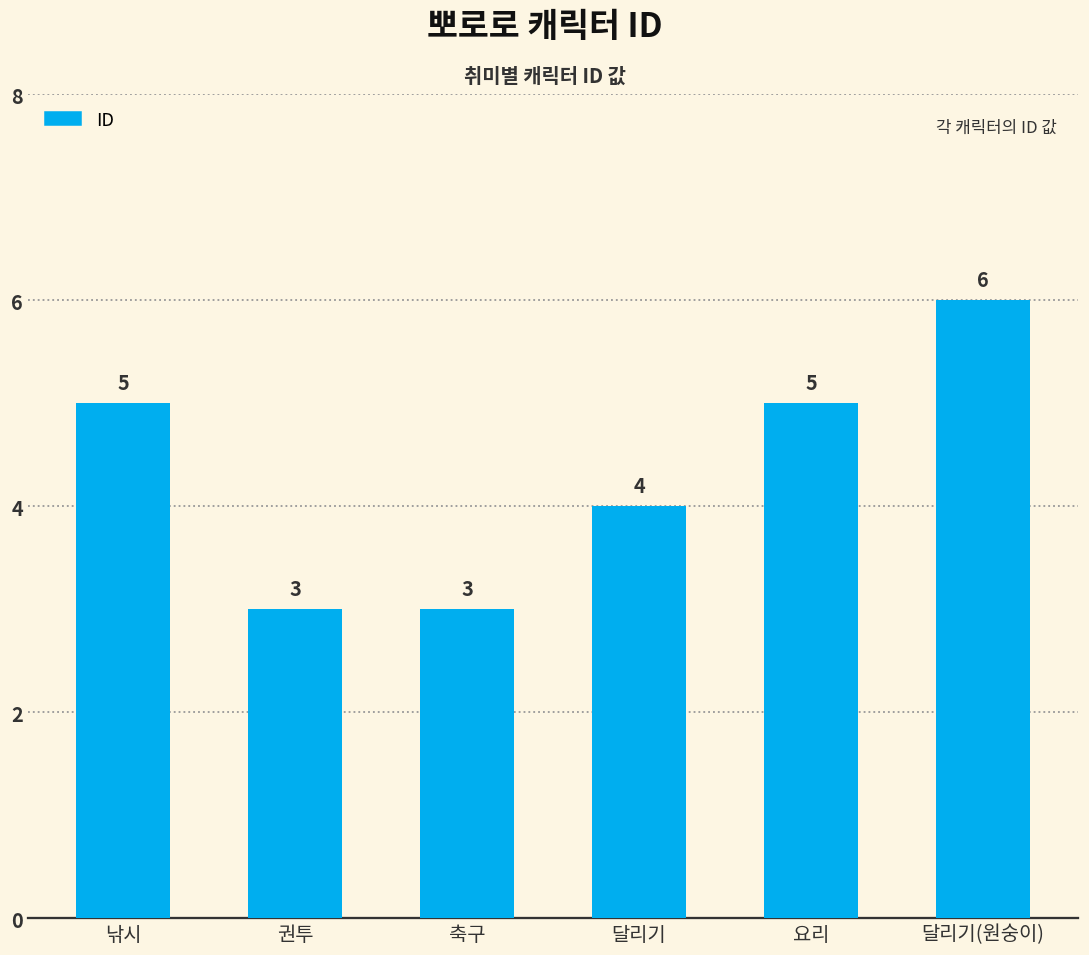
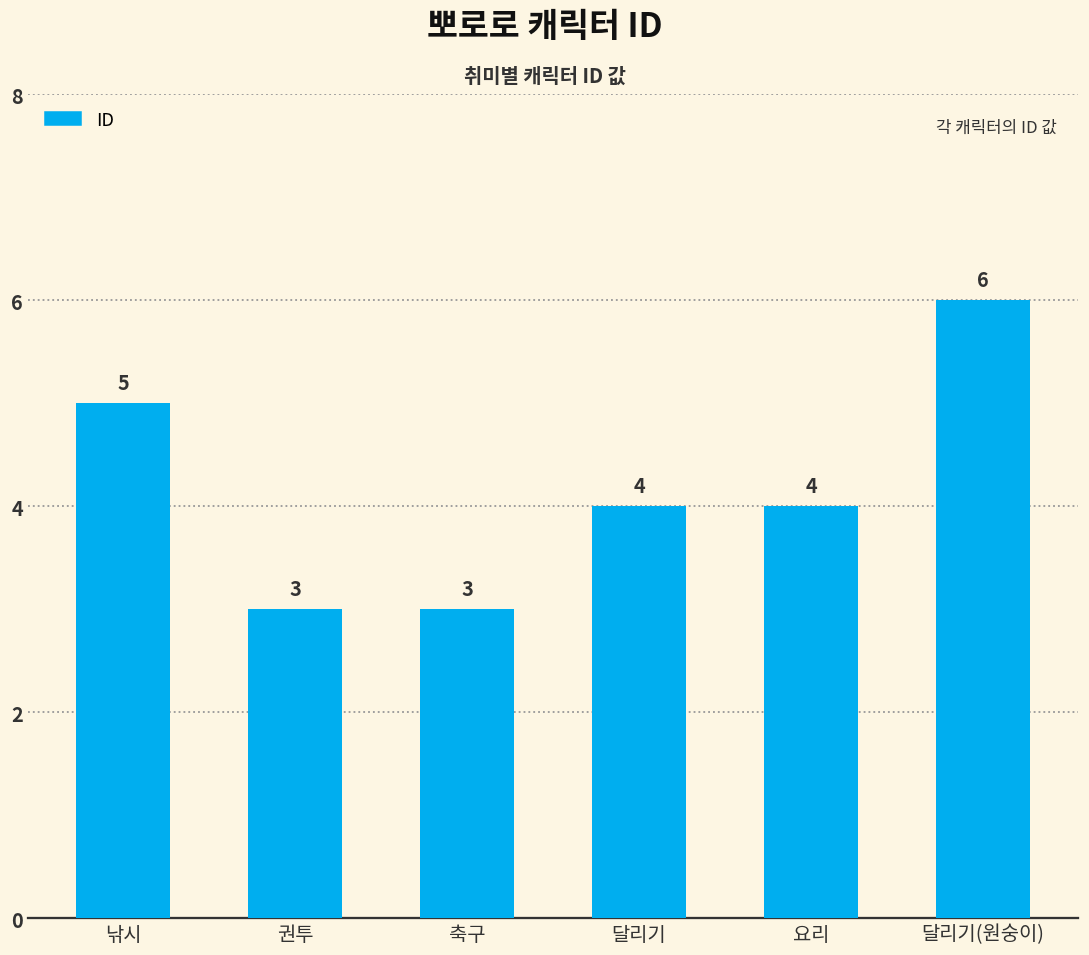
  {
    "낚시": 5,
    "권투": 3,
    "축구": 3,
    "달리기": 4,
-   "요리": 5,
+   "요리": 4,
    "달리기(원숭이)": 6
  }
